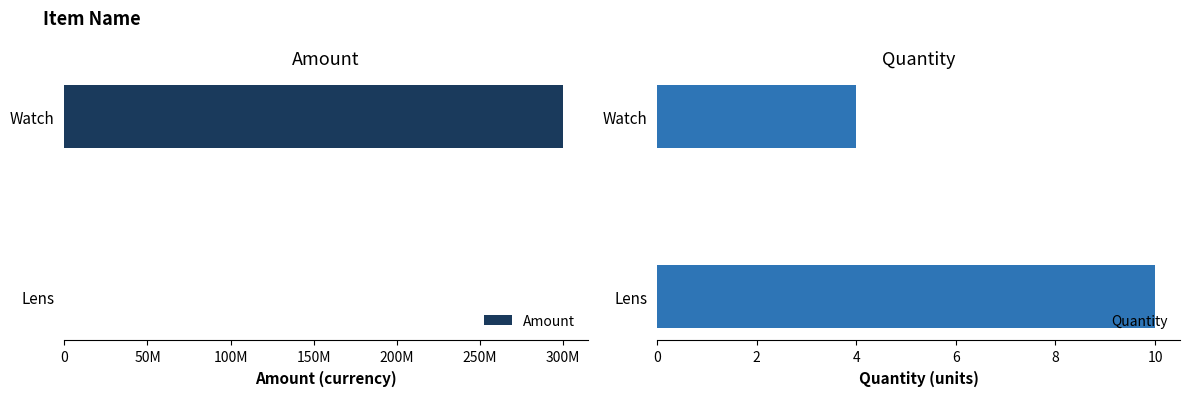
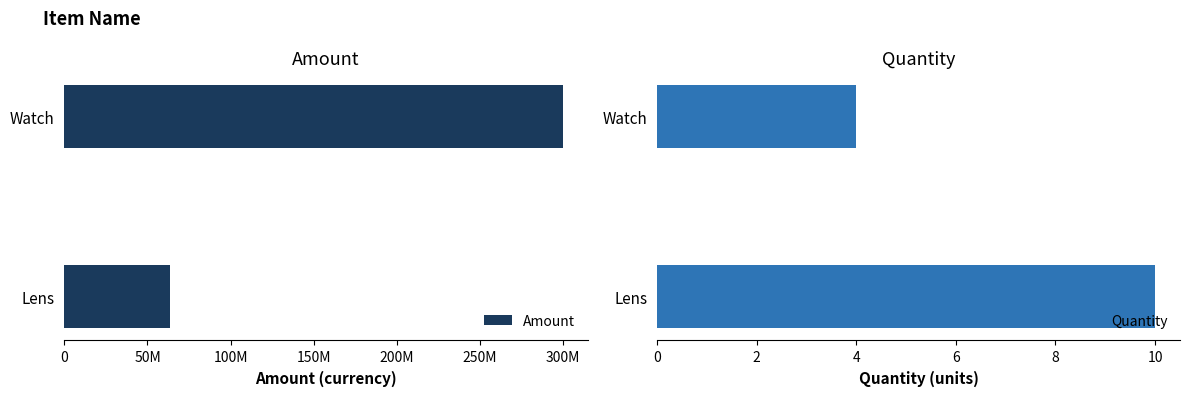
  {
    "Amount": {
      "Watch": 300000000,
-     "Lens": 0
+     "Lens": 64000000
    },
    "Quantity": {
      "Watch": 4.0,
      "Lens": 10.0
    }
  }
